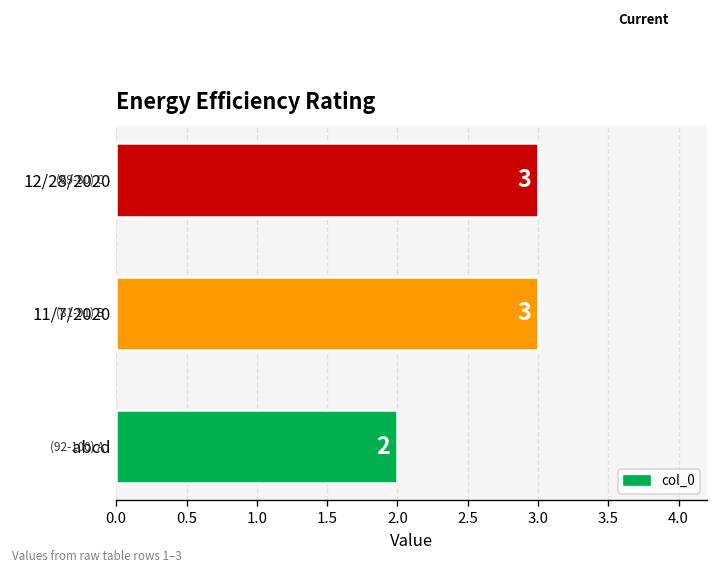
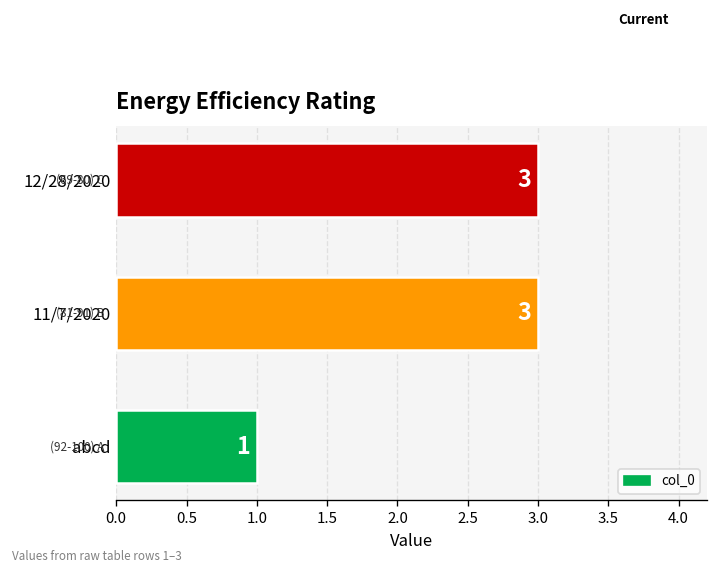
  {
    "12/28/2020": 3,
    "11/7/2020": 3,
-   "abcd": 2
+   "abcd": 1
  }
